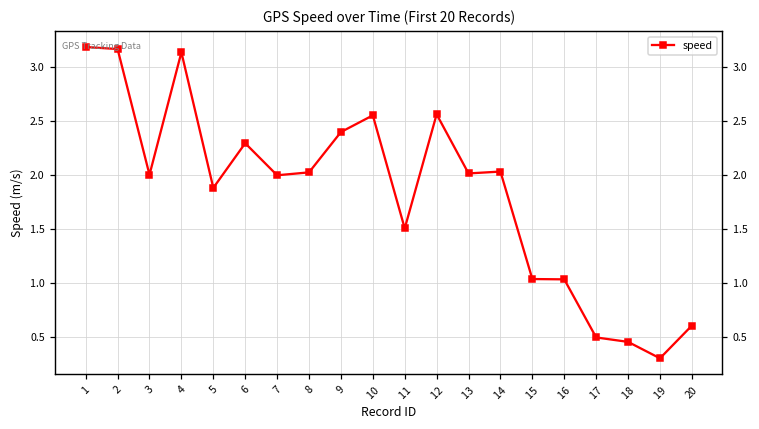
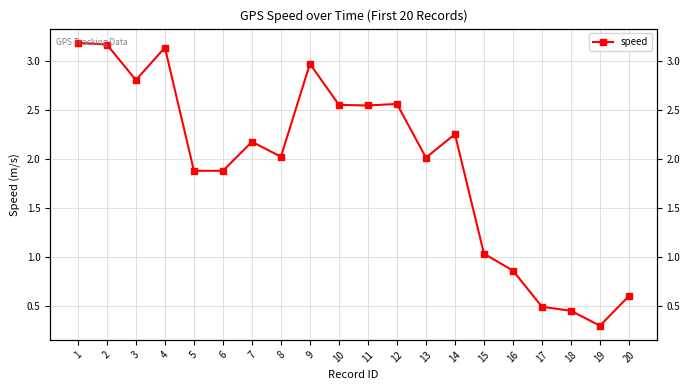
  {
    "1": 3.2,
    "2": 3.2,
-   "3": 2.0,
+   "3": 2.8,
    "4": 3.1,
    "5": 1.9,
-   "6": 2.3,
-   "7": 2.0,
+   "6": 1.9,
+   "7": 2.2,
    "8": 2.0,
-   "9": 2.4,
+   "9": 3.0,
    "10": 2.6,
-   "11": 1.5,
+   "11": 2.5,
    "12": 2.6,
    "13": 2.0,
-   "14": 2.0,
+   "14": 2.3,
    "15": 1.0,
-   "16": 1.0,
+   "16": 0.9,
    "17": 0.5,
    "18": 0.5,
    "19": 0.3,
    "20": 0.6
  }
